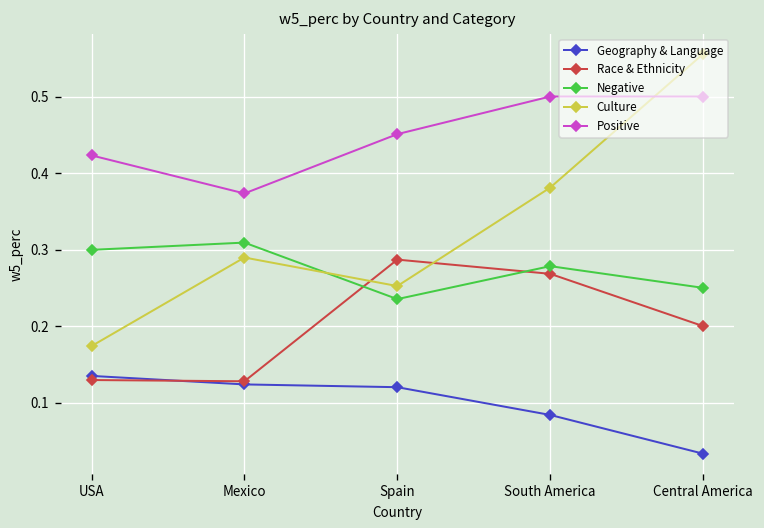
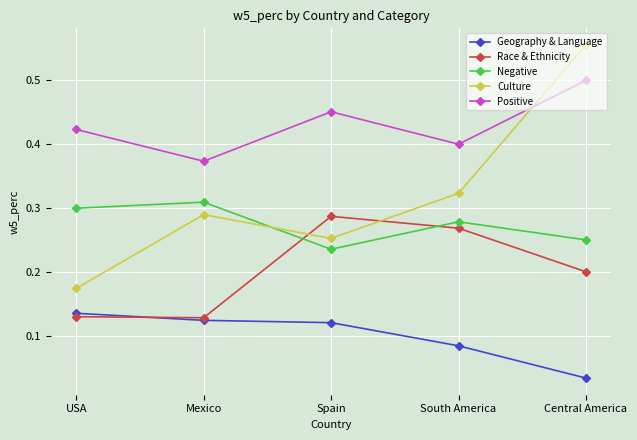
  {
    "Geography & Language": {
      "USA": 0.13,
      "Mexico": 0.12,
      "Spain": 0.12,
      "South America": 0.08,
      "Central America": 0.03
    },
    "Race & Ethnicity": {
      "USA": 0.13,
      "Mexico": 0.13,
      "Spain": 0.29,
      "South America": 0.27,
      "Central America": 0.20
    },
    "Negative": {
      "USA": 0.30,
      "Mexico": 0.31,
      "Spain": 0.24,
      "South America": 0.28,
      "Central America": 0.25
    },
    "Culture": {
      "USA": 0.17,
      "Mexico": 0.29,
      "Spain": 0.25,
-     "South America": 0.38
+     "South America": 0.32
    },
    "Positive": {
      "USA": 0.42,
      "Mexico": 0.37,
      "Spain": 0.45,
-     "South America": 0.5
+     "South America": 0.4
    }
  }
